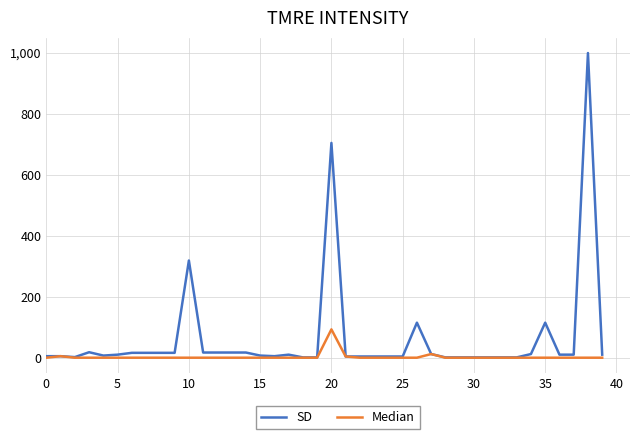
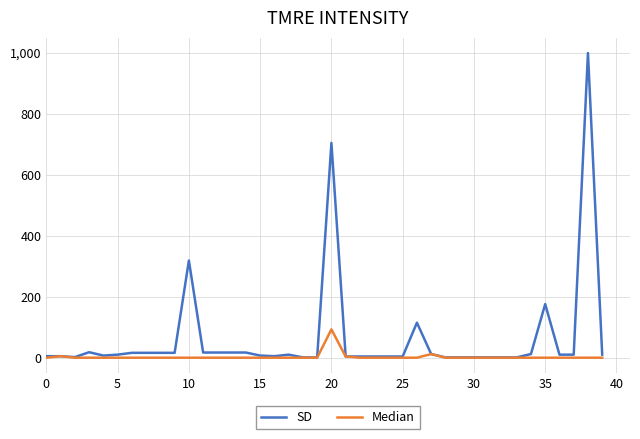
  {
    "SD": {
      "5": 10,
      "10": 320,
      "20": 710,
-     "35": 120
+     "35": 180
    },
    "Median": {
      "5": 0,
      "10": 0,
      "20": 90,
      "35": 0
    }
  }
